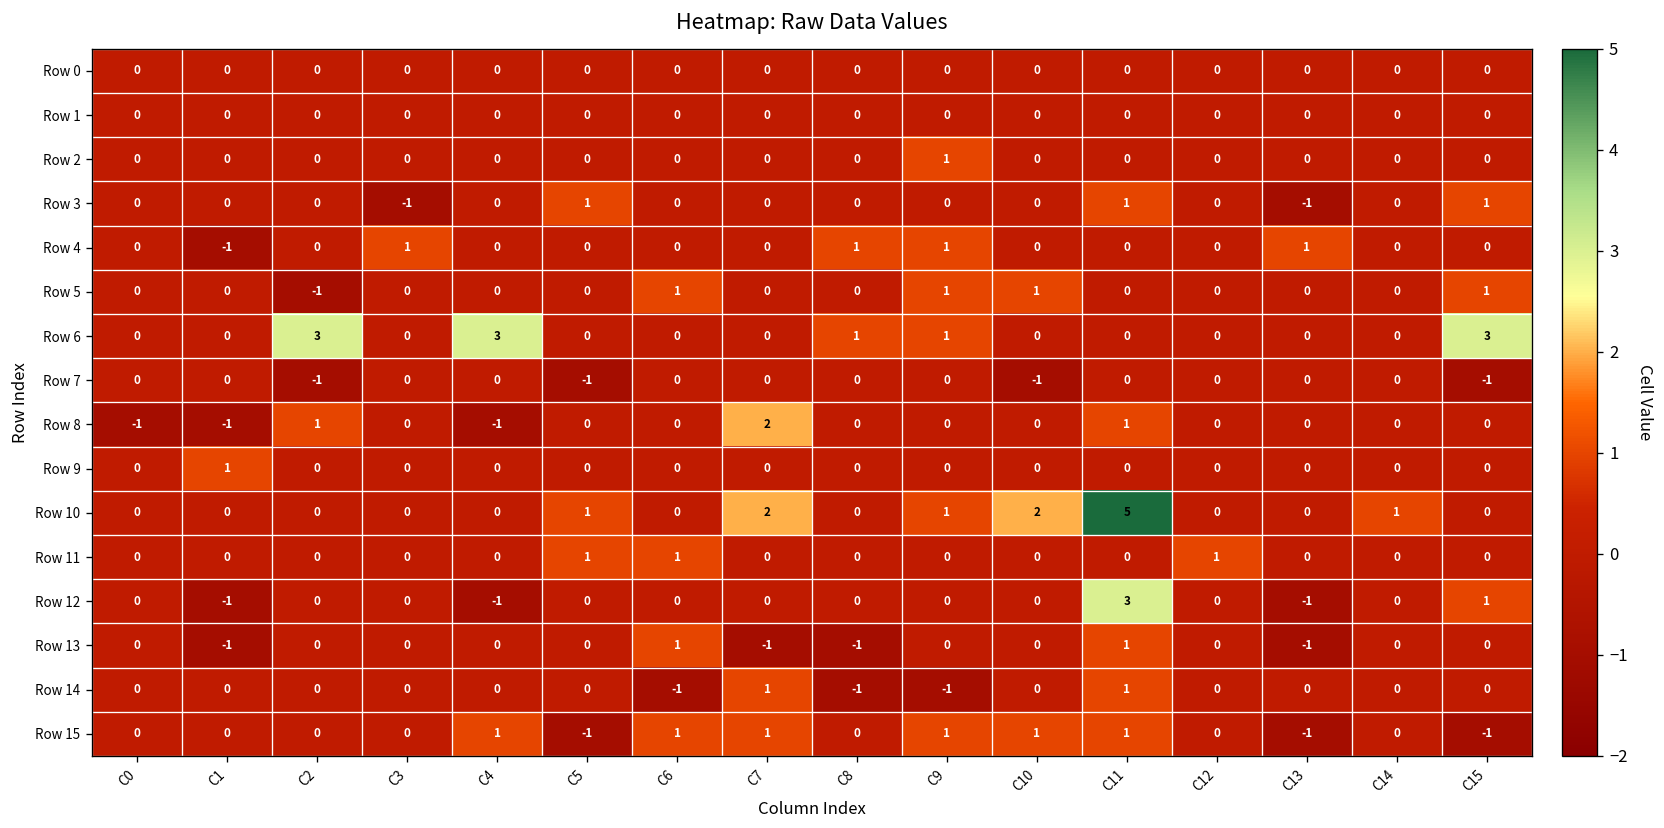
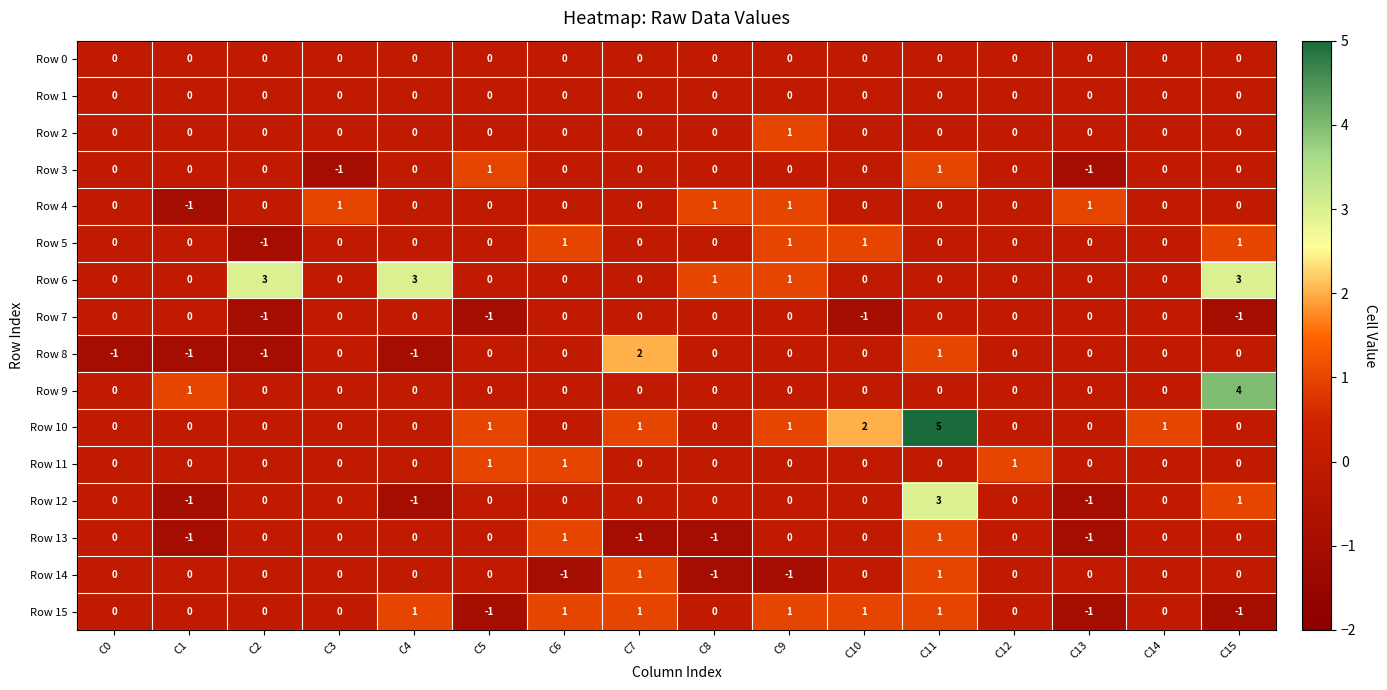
  {
    "Row 3": {
      "C0": 0,
      "C1": 0,
      "C2": 0,
      "C3": -1,
      "C4": 0,
      "C5": 1,
      "C6": 0,
      "C7": 0,
      "C8": 0,
      "C9": 0,
      "C10": 0,
      "C11": 1,
      "C12": 0,
      "C13": -1,
      "C14": 0,
-     "C15": 1
+     "C15": 0
    },
    "Row 8": {
      "C0": -1,
      "C1": -1,
-     "C2": 1,
+     "C2": -1,
      "C3": 0,
      "C4": -1,
      "C5": 0,
      "C6": 0,
      "C7": 2,
      "C8": 0,
      "C9": 0,
      "C10": 0,
      "C11": 1,
      "C12": 0,
      "C13": 0,
      "C14": 0,
      "C15": 0
    },
    "Row 9": {
      "C0": 0,
      "C1": 1,
      "C2": 0,
      "C3": 0,
      "C4": 0,
      "C5": 0,
      "C6": 0,
      "C7": 0,
      "C8": 0,
      "C9": 0,
      "C10": 0,
      "C11": 0,
      "C12": 0,
      "C13": 0,
      "C14": 0,
-     "C15": 0
+     "C15": 4
    },
    "Row 10": {
      "C0": 0,
      "C1": 0,
      "C2": 0,
      "C3": 0,
      "C4": 0,
      "C5": 1,
      "C6": 0,
-     "C7": 2,
+     "C7": 1,
      "C8": 0,
      "C9": 1,
      "C10": 2,
      "C11": 5,
      "C12": 0,
      "C13": 0,
      "C14": 1,
      "C15": 0
    }
  }
